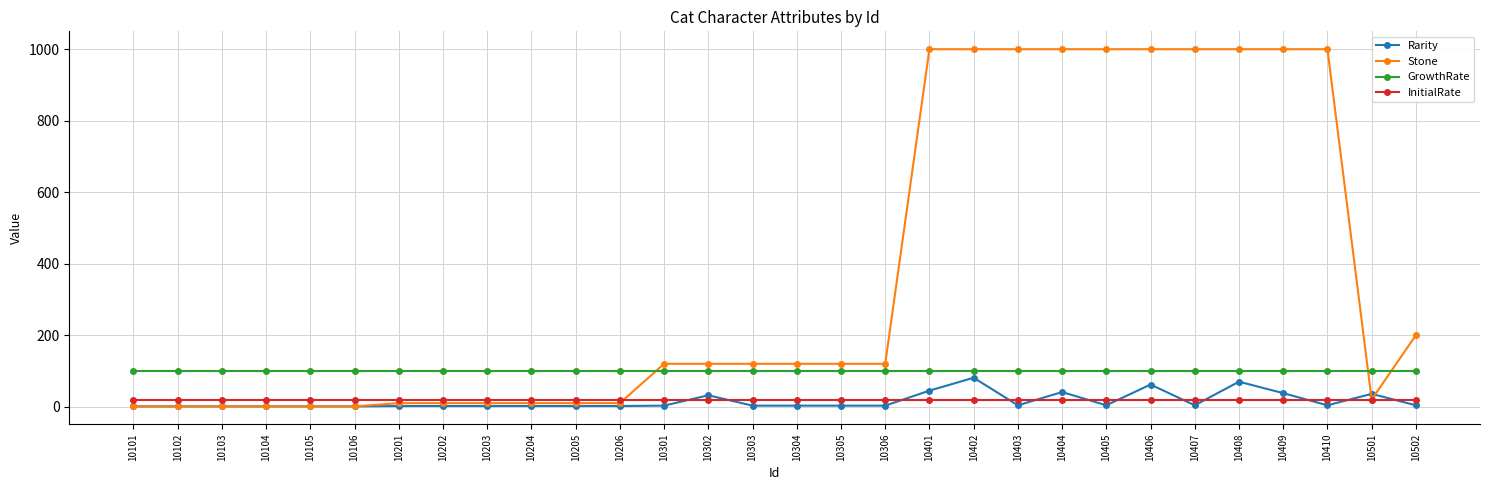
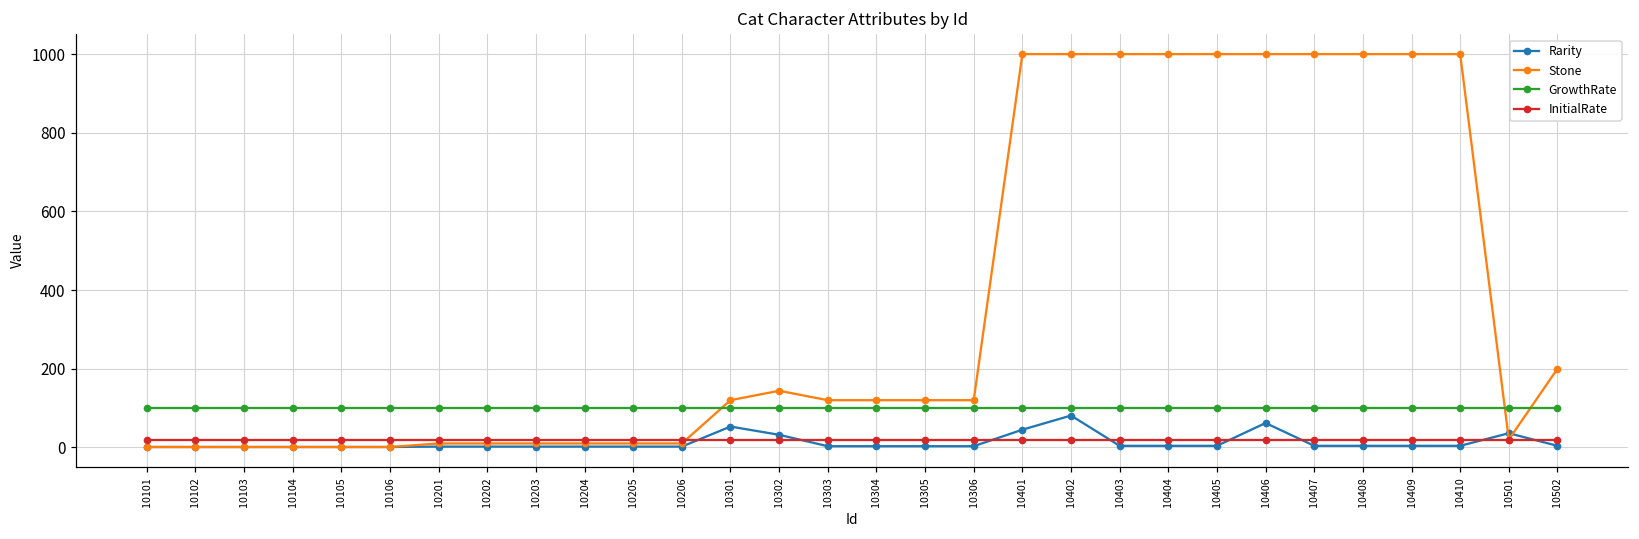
  {
    "Rarity": {
      "10201": 0,
      "10202": 0,
      "10203": 0,
      "10204": 0,
      "10205": 0,
      "10206": 0,
-     "10301": 0,
+     "10301": 50,
      "10302": 30,
      "10303": 0,
      "10304": 0,
      "10305": 0,
      "10306": 0,
      "10401": 50,
      "10402": 80,
      "10403": 0,
-     "10404": 40,
+     "10404": 0,
      "10405": 0,
      "10406": 60,
      "10407": 0,
-     "10408": 70,
-     "10409": 40,
+     "10408": 0,
+     "10409": 0,
      "10410": 0,
      "10501": 40,
      "10502": 0
    },
    "Stone": {
      "10201": 10,
      "10202": 10,
      "10203": 10,
      "10204": 10,
      "10205": 10,
      "10206": 10,
      "10301": 120,
-     "10302": 120,
+     "10302": 140,
      "10303": 120,
      "10304": 120,
      "10305": 120,
      "10306": 120,
      "10401": 1000,
      "10402": 1000,
      "10403": 1000,
      "10404": 1000,
      "10405": 1000,
      "10406": 1000,
      "10407": 1000,
      "10408": 1000,
      "10409": 1000,
      "10410": 1000,
      "10502": 200
    },
    "GrowthRate": {
      "10101": 100,
      "10102": 100,
      "10103": 100,
      "10104": 100,
      "10105": 100,
      "10106": 100,
      "10201": 100,
      "10202": 100,
      "10203": 100,
      "10204": 100,
      "10205": 100,
      "10206": 100,
      "10301": 100,
      "10302": 100,
      "10303": 100,
      "10304": 100,
      "10305": 100,
      "10306": 100,
      "10401": 100,
      "10402": 100,
      "10403": 100,
      "10404": 100,
      "10405": 100,
      "10406": 100,
      "10407": 100,
      "10408": 100,
      "10409": 100,
      "10410": 100,
      "10501": 100,
      "10502": 100
    },
    "InitialRate": {
      "10101": 20,
      "10102": 20,
      "10103": 20,
      "10104": 20,
      "10105": 20,
      "10106": 20,
      "10201": 20,
      "10202": 20,
      "10203": 20,
      "10204": 20,
      "10205": 20,
      "10206": 20,
      "10301": 20,
      "10302": 20,
      "10303": 20,
      "10304": 20,
      "10305": 20,
      "10306": 20,
      "10401": 20,
      "10402": 20,
      "10403": 20,
      "10404": 20,
      "10405": 20,
      "10406": 20,
      "10407": 20,
      "10408": 20,
      "10409": 20,
      "10410": 20,
      "10502": 20
    }
  }
